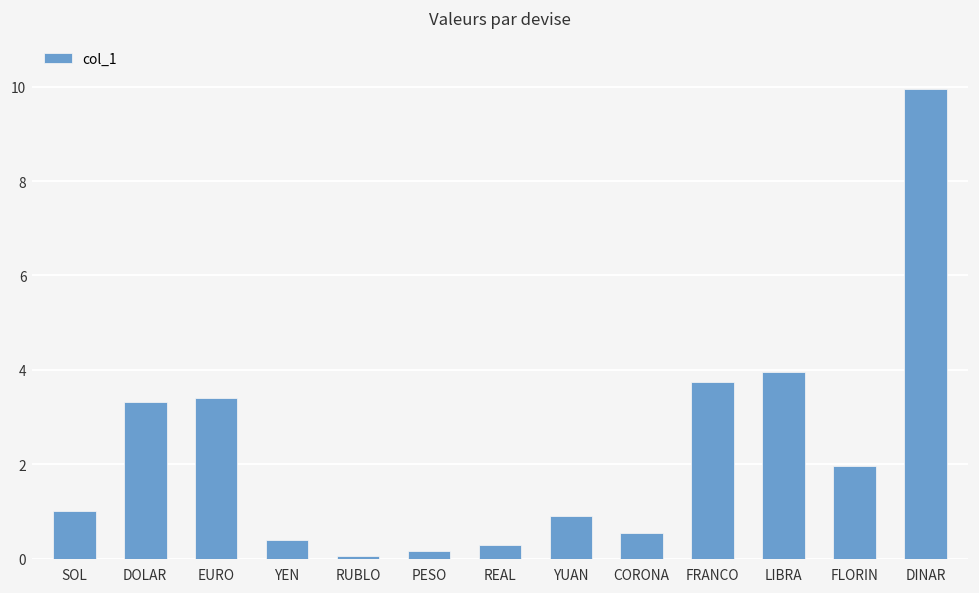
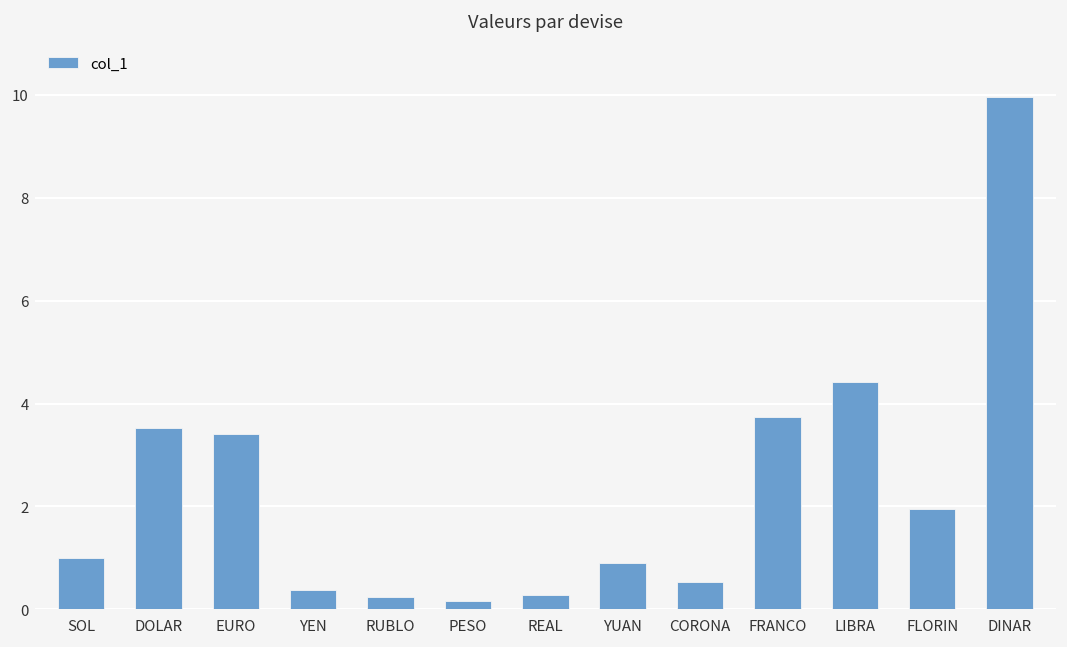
  {
    "SOL": 1.0,
-   "DOLAR": 3.3,
+   "DOLAR": 3.5,
    "EURO": 3.4,
    "YEN": 0.4,
-   "RUBLO": 0.0,
+   "RUBLO": 0.2,
    "PESO": 0.2,
    "REAL": 0.3,
    "YUAN": 0.9,
    "CORONA": 0.5,
    "FRANCO": 3.7,
-   "LIBRA": 4.0,
+   "LIBRA": 4.4,
    "FLORIN": 2.0,
    "DINAR": 10.0
  }
